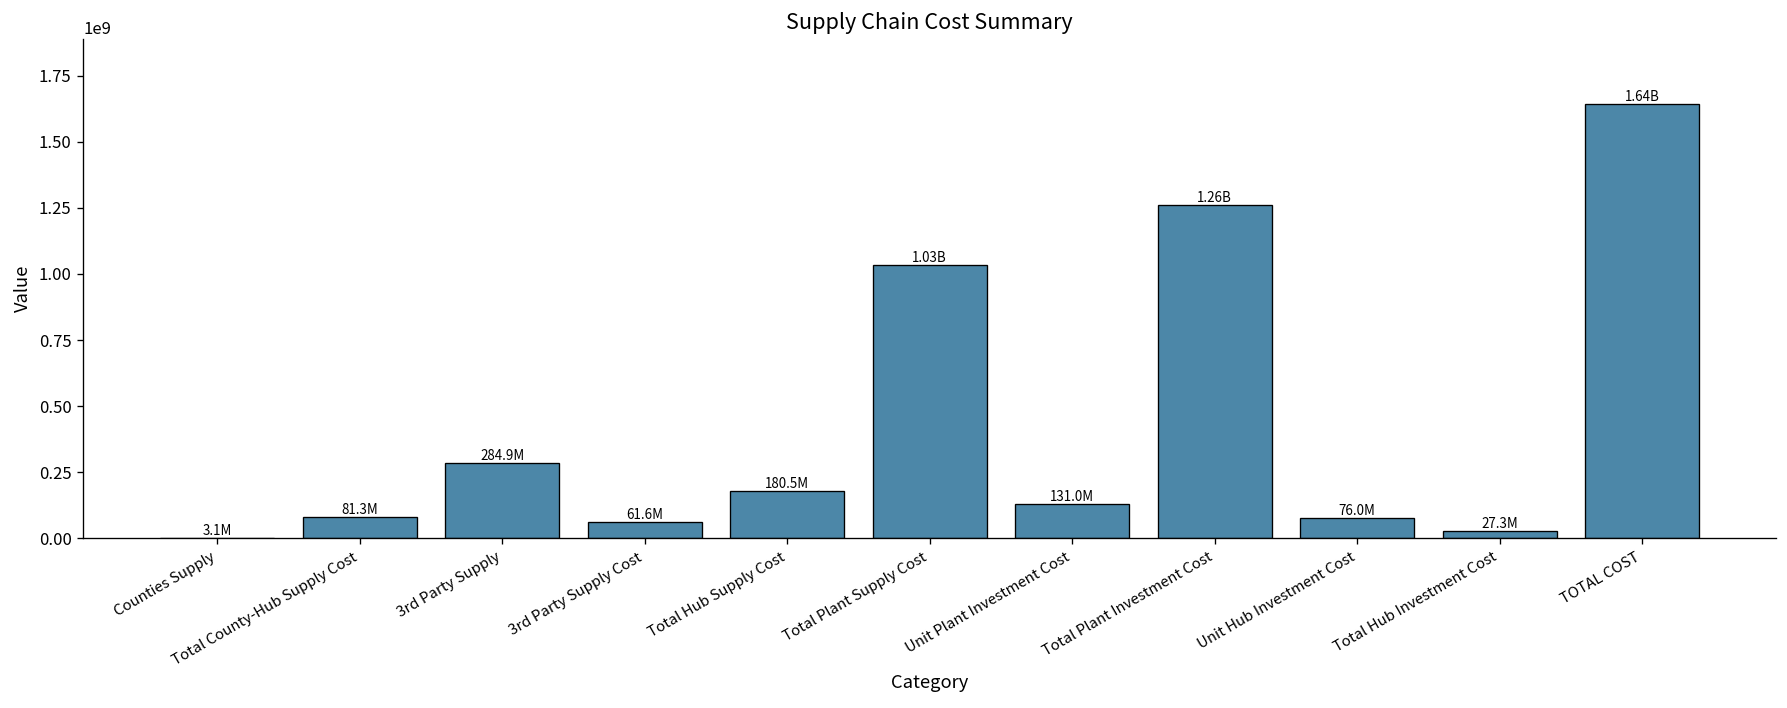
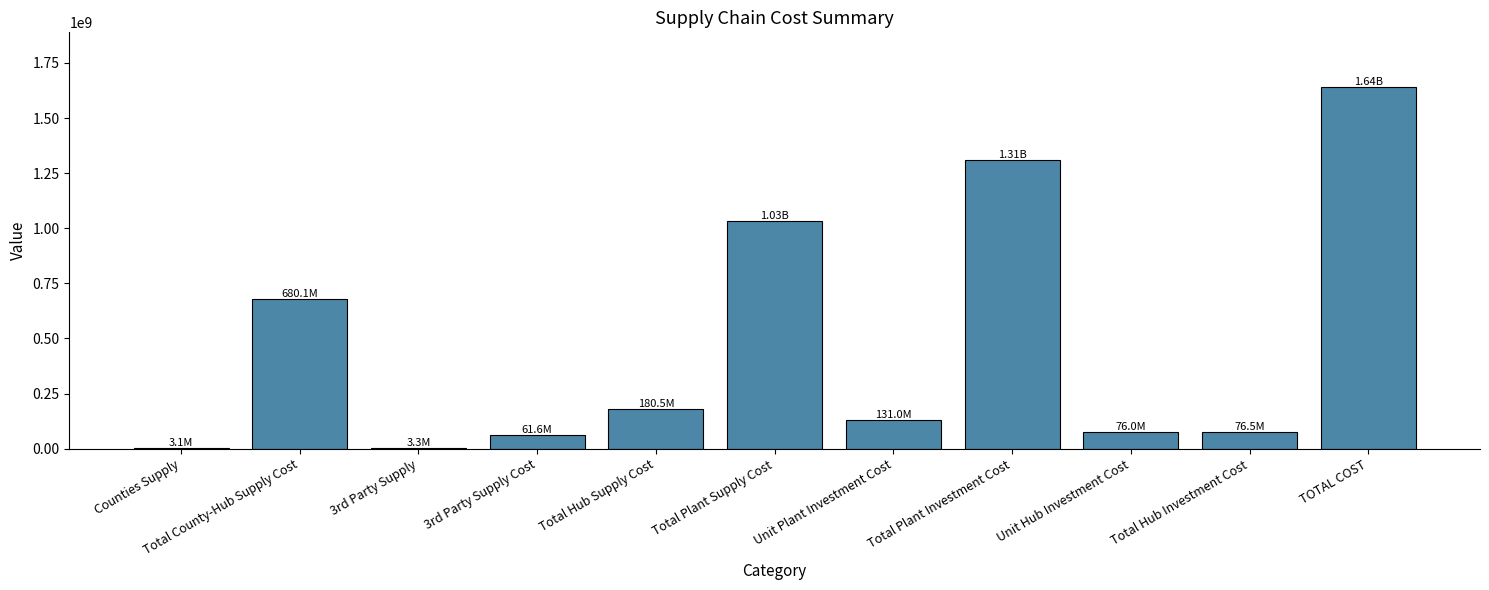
  {
    "Counties Supply": "3.1M",
-   "Total County-Hub Supply Cost": "81.3M",
-   "3rd Party Supply": "284.9M",
+   "Total County-Hub Supply Cost": "680.1M",
+   "3rd Party Supply": "3.3M",
    "3rd Party Supply Cost": "61.6M",
    "Total Hub Supply Cost": "180.5M",
    "Total Plant Supply Cost": "1.03B",
    "Unit Plant Investment Cost": "131.0M",
-   "Total Plant Investment Cost": "1.26B",
+   "Total Plant Investment Cost": "1.31B",
    "Unit Hub Investment Cost": "76.0M",
-   "Total Hub Investment Cost": "27.3M",
+   "Total Hub Investment Cost": "76.5M",
    "TOTAL COST": "1.64B"
  }
